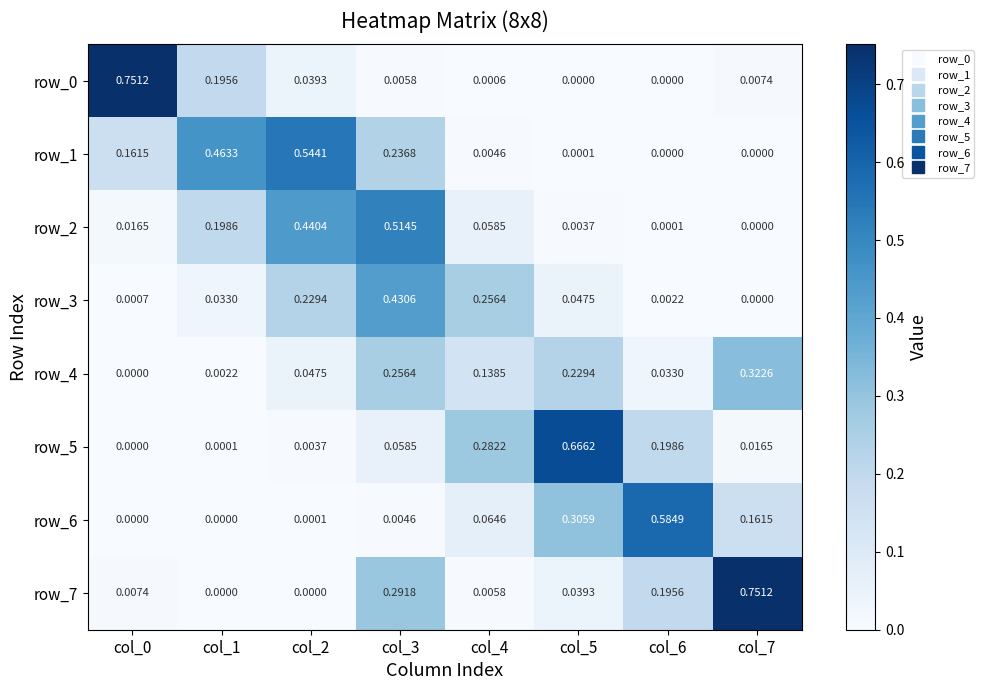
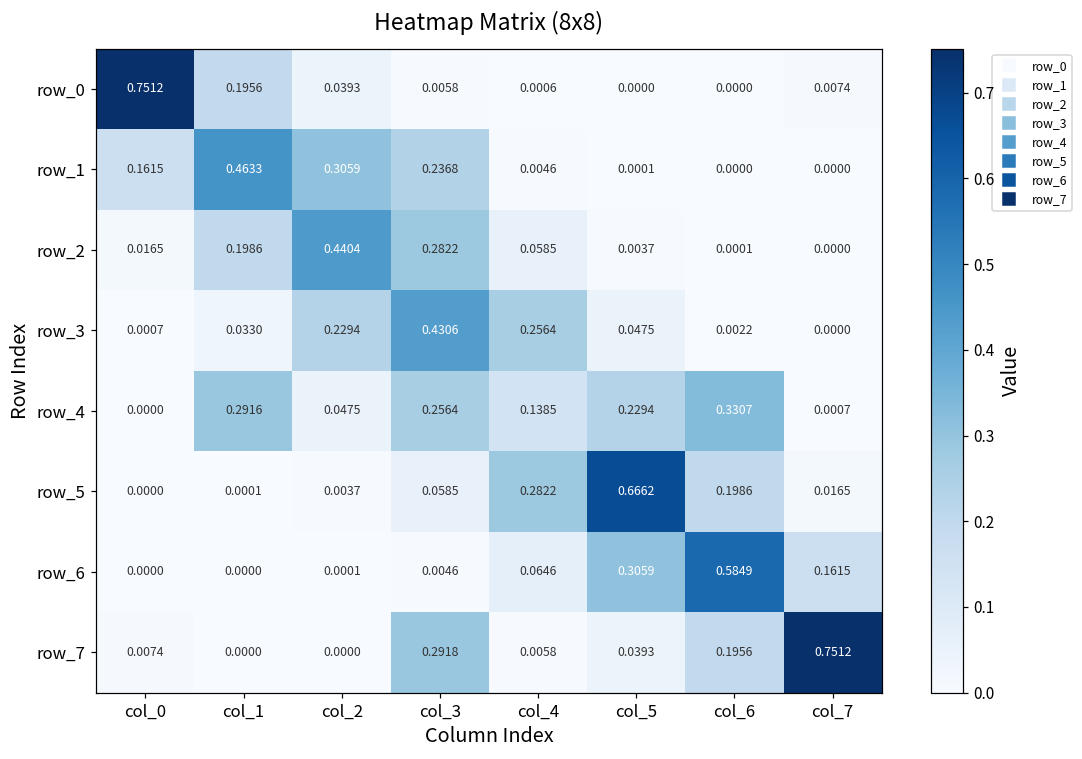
  {
    "row_0": {
      "col_0": 0.7512,
      "col_1": 0.1956,
      "col_2": 0.0393,
      "col_3": 0.0058,
      "col_4": 0.0006,
      "col_5": 0.0000,
      "col_6": 0.0000,
      "col_7": 0.0074
    },
    "row_1": {
      "col_0": 0.1615,
      "col_1": 0.4633,
-     "col_2": 0.5441,
+     "col_2": 0.3059,
      "col_3": 0.2368,
      "col_4": 0.0046,
      "col_5": 0.0001,
      "col_6": 0.0000,
      "col_7": 0.0000
    },
    "row_2": {
      "col_0": 0.0165,
      "col_1": 0.1986,
      "col_2": 0.4404,
-     "col_3": 0.5145,
+     "col_3": 0.2822,
      "col_4": 0.0585,
      "col_5": 0.0037,
      "col_6": 0.0001,
      "col_7": 0.0000
    },
    "row_3": {
      "col_0": 0.0007,
      "col_1": 0.0330,
      "col_2": 0.2294,
      "col_3": 0.4306,
      "col_4": 0.2564,
      "col_5": 0.0475,
      "col_6": 0.0022,
      "col_7": 0.0000
    },
    "row_4": {
      "col_0": 0.0000,
-     "col_1": 0.0022,
+     "col_1": 0.2916,
      "col_2": 0.0475,
      "col_3": 0.2564,
      "col_4": 0.1385,
      "col_5": 0.2294,
-     "col_6": 0.0330,
-     "col_7": 0.3226
+     "col_6": 0.3307,
+     "col_7": 0.0007
    },
    "row_5": {
      "col_0": 0.0000,
      "col_1": 0.0001,
      "col_2": 0.0037,
      "col_3": 0.0585,
      "col_4": 0.2822,
      "col_5": 0.6662,
      "col_6": 0.1986,
      "col_7": 0.0165
    },
    "row_6": {
      "col_0": 0.0000,
      "col_1": 0.0000,
      "col_2": 0.0001,
      "col_3": 0.0046,
      "col_4": 0.0646,
      "col_5": 0.3059,
      "col_6": 0.5849,
      "col_7": 0.1615
    },
    "row_7": {
      "col_0": 0.0074,
      "col_1": 0.0000,
      "col_2": 0.0000,
      "col_3": 0.2918,
      "col_4": 0.0058,
      "col_5": 0.0393,
      "col_6": 0.1956,
      "col_7": 0.7512
    }
  }
